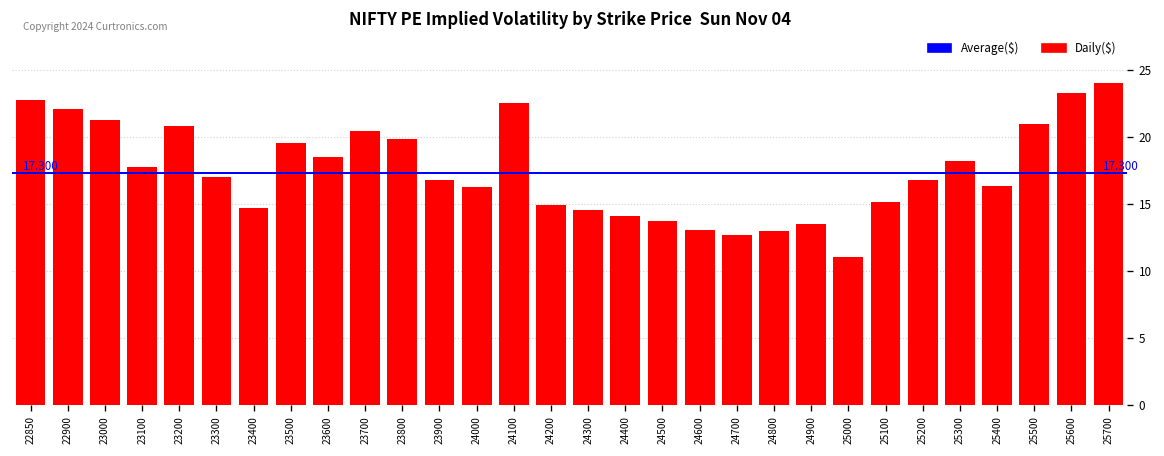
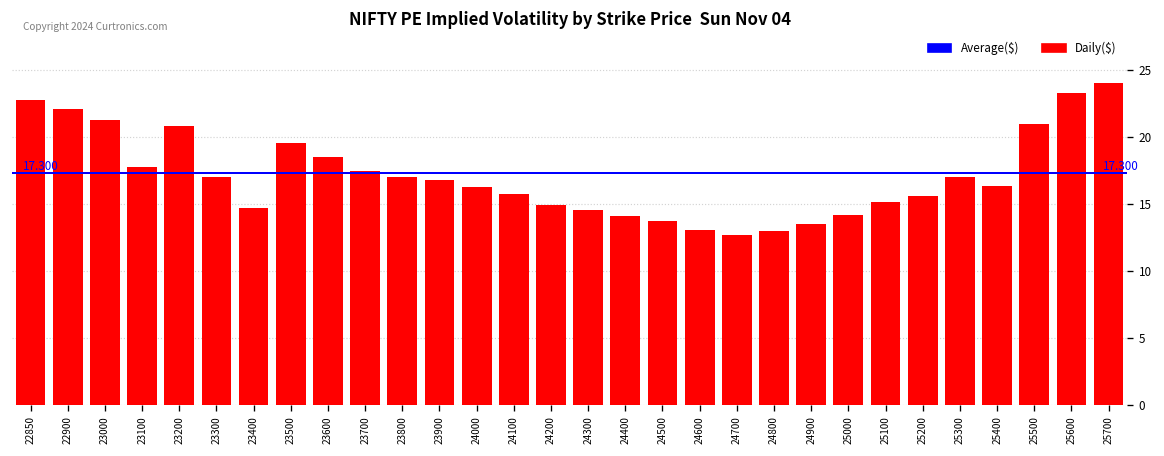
  {
    "22900": 22.1,
    "23000": 21.3,
    "23100": 17.7,
    "23200": 20.8,
    "23300": 17.0,
    "23400": 14.7,
    "23500": 19.5,
    "23600": 18.5,
-   "23700": 20.4,
-   "23800": 19.9,
+   "23700": 17.5,
+   "23800": 17.0,
    "23900": 16.8,
    "24000": 16.3,
-   "24100": 22.6,
+   "24100": 15.7,
    "24200": 14.9,
    "24300": 14.6,
    "24400": 14.1,
    "24500": 13.7,
    "24600": 13.1,
    "24700": 12.7,
    "24800": 13.0,
    "24900": 13.5,
-   "25000": 11.0,
+   "25000": 14.2,
    "25100": 15.1,
-   "25200": 16.8,
-   "25300": 18.2,
+   "25200": 15.6,
+   "25300": 17.0,
    "25400": 16.3,
    "25500": 21.0,
    "25600": 23.3
  }
